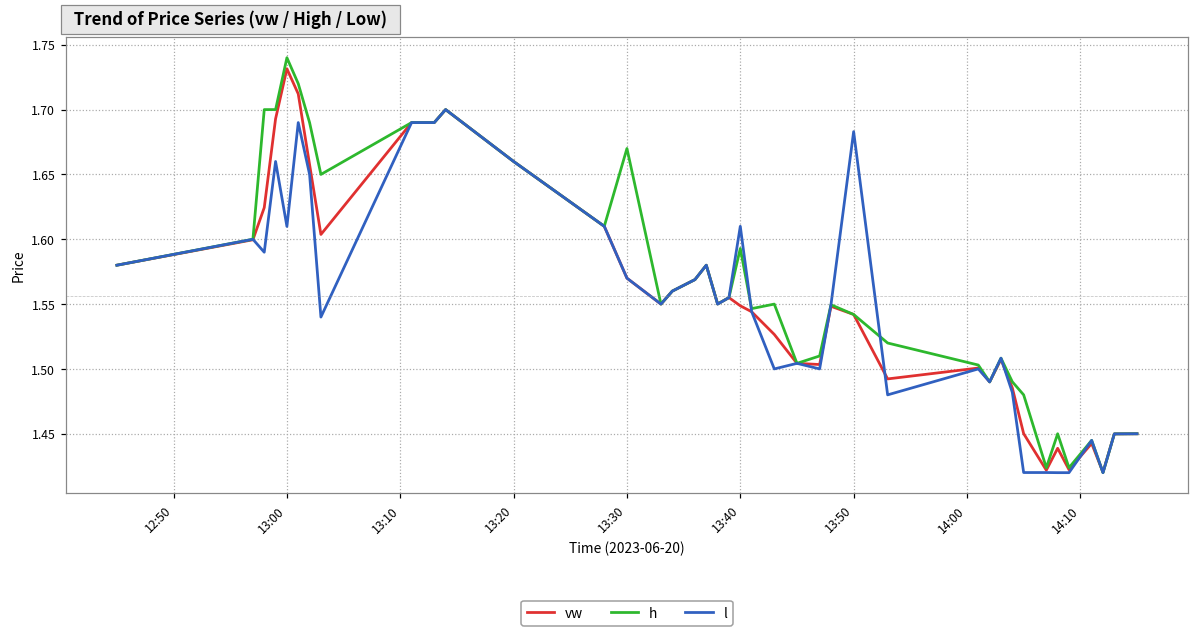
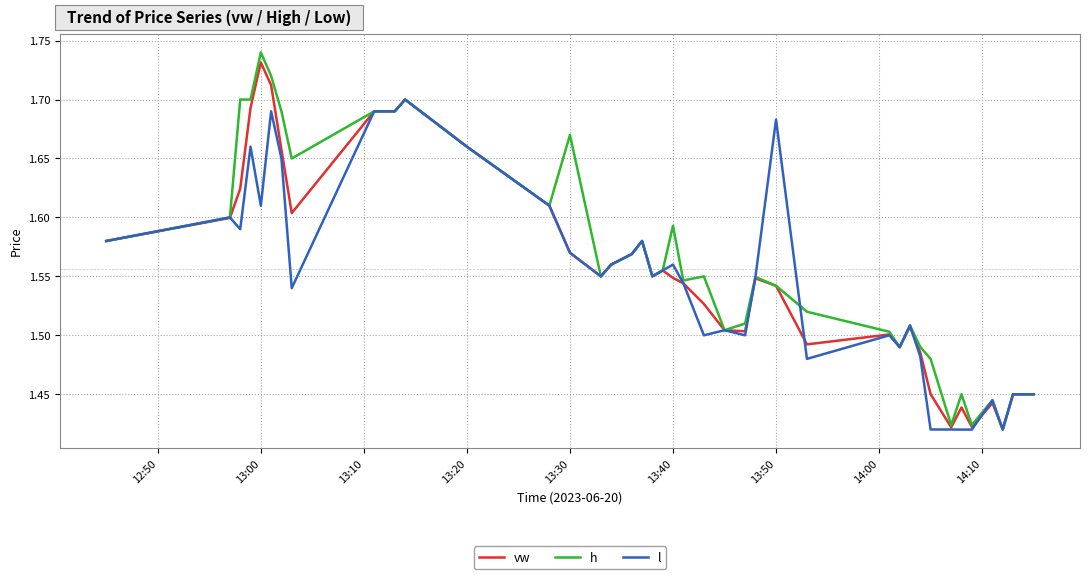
  {
    "vw": {
      "13:00": 1.73,
      "13:40": 1.55
    },
    "h": {
      "13:00": 1.74,
      "13:30": 1.67,
      "13:40": 1.593
    },
    "l": {
      "13:00": 1.61,
-     "13:40": 1.61,
+     "13:40": 1.56,
      "13:50": 1.683
    }
  }
